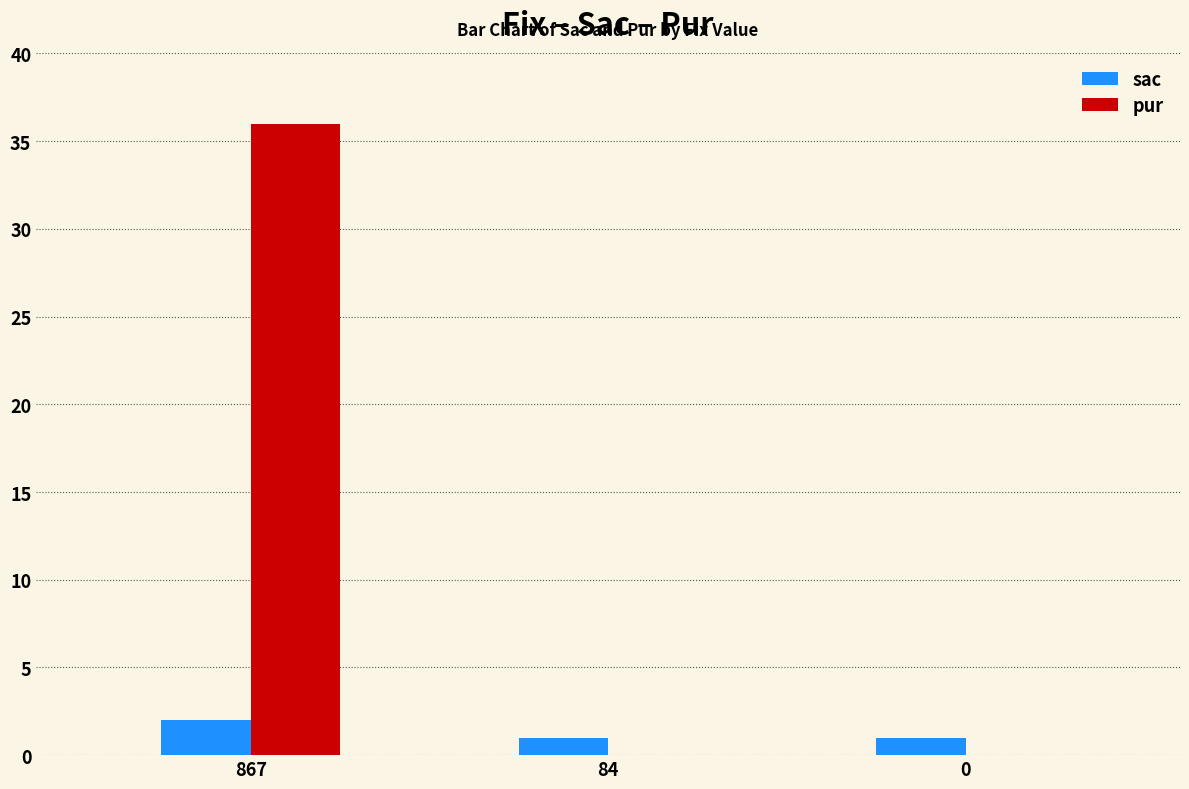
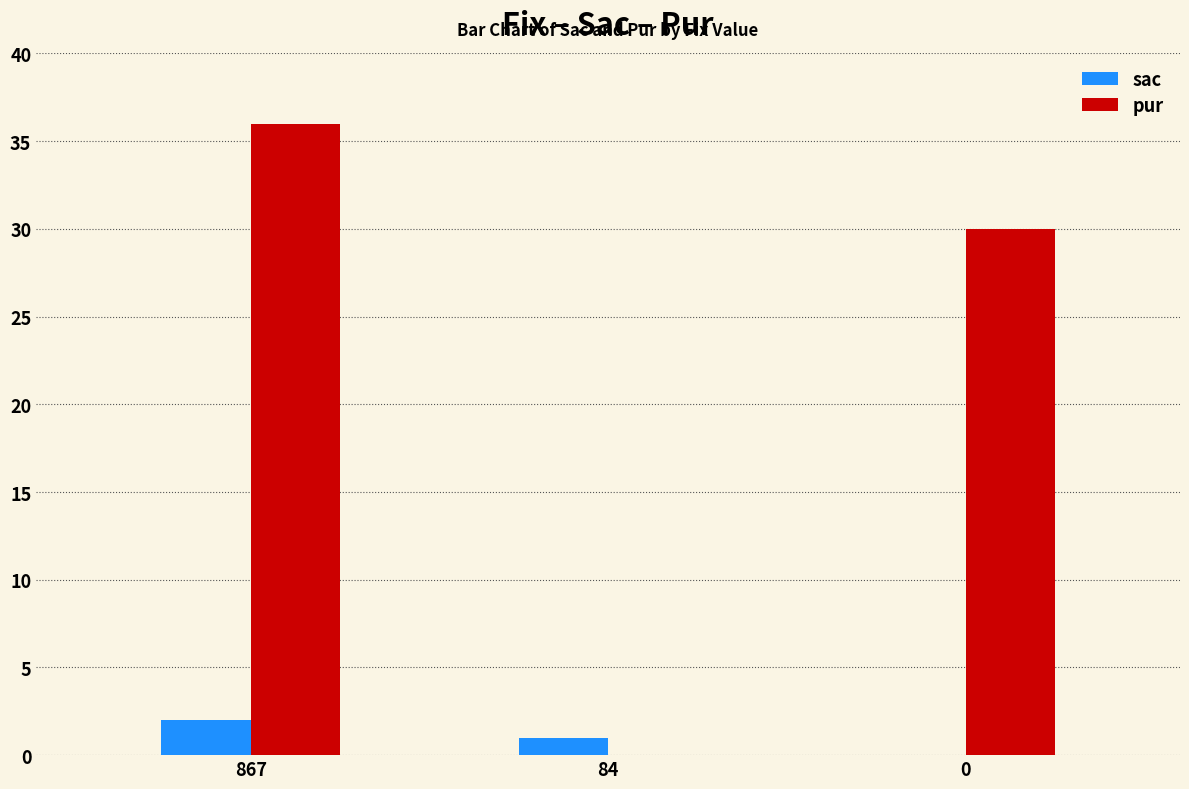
  {
    "sac": {
      "867": 2,
      "84": 1,
-     "0": 1
+     "0": 0
    },
    "pur": {
      "867": 36,
      "84": 0,
-     "0": 0
+     "0": 30
    }
  }
